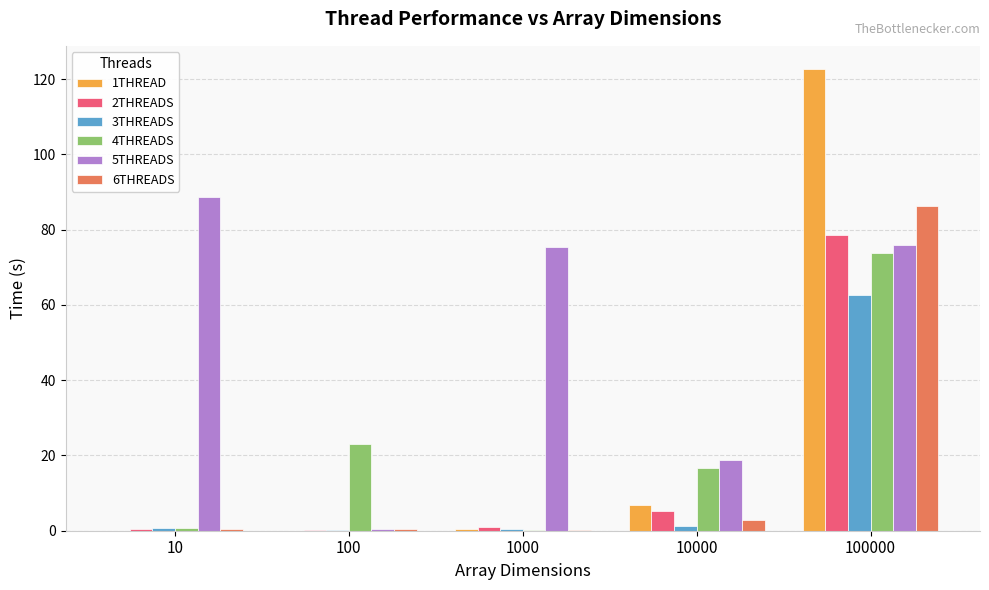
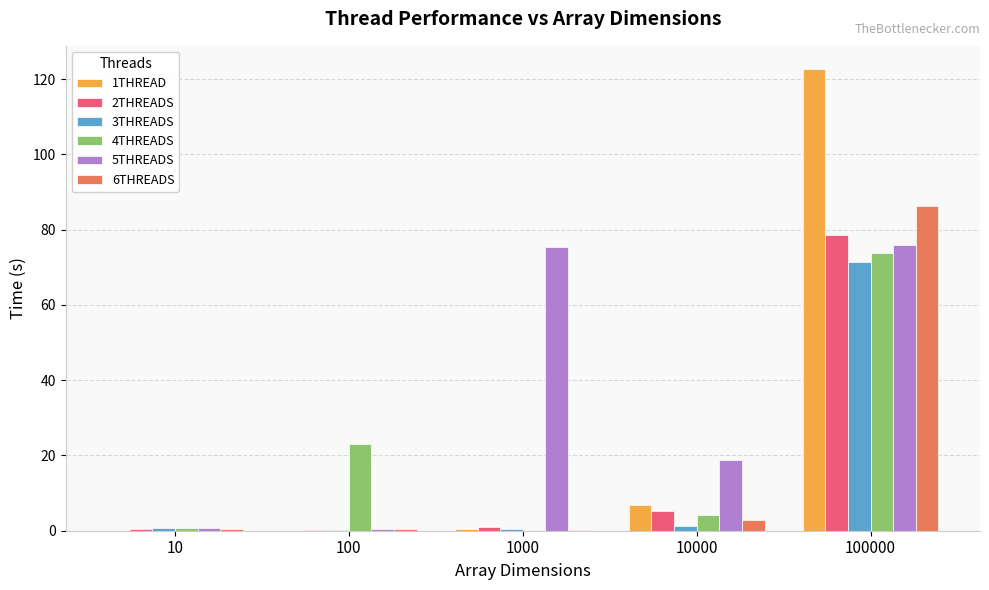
  {
    "3THREADS": {
      "10000": 1,
-     "100000": 63
+     "100000": 71
    },
    "4THREADS": {
      "100": 23,
-     "10000": 17,
+     "10000": 4,
      "100000": 74
    },
    "5THREADS": {
-     "10": 89,
+     "10": 1,
      "1000": 75,
      "10000": 19,
      "100000": 76
    }
  }
